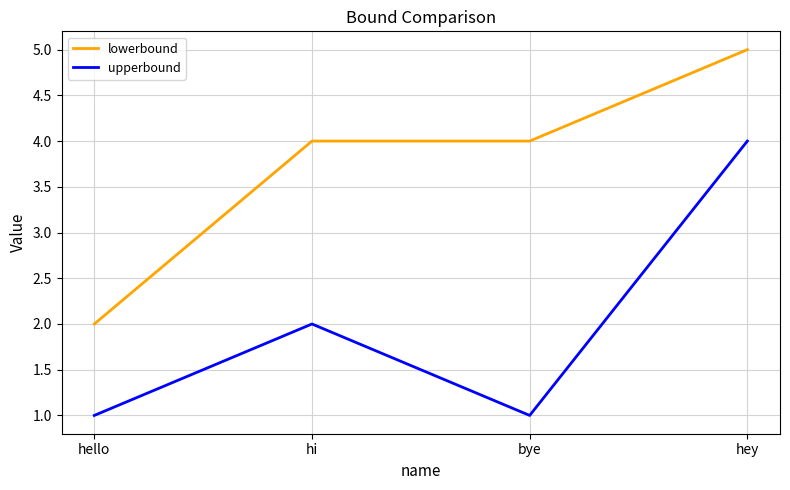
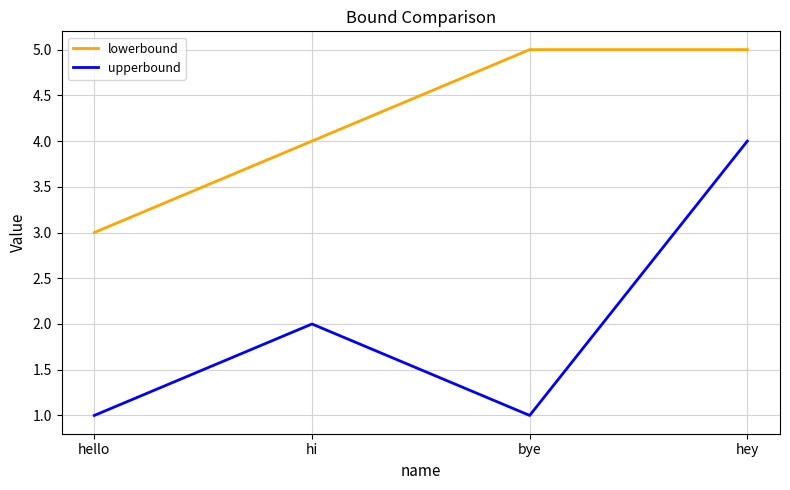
  {
    "lowerbound": {
-     "hello": 2,
+     "hello": 3,
      "hi": 4,
-     "bye": 4,
+     "bye": 5,
      "hey": 5
    },
    "upperbound": {
      "hello": 1,
      "hi": 2,
      "bye": 1,
      "hey": 4
    }
  }
